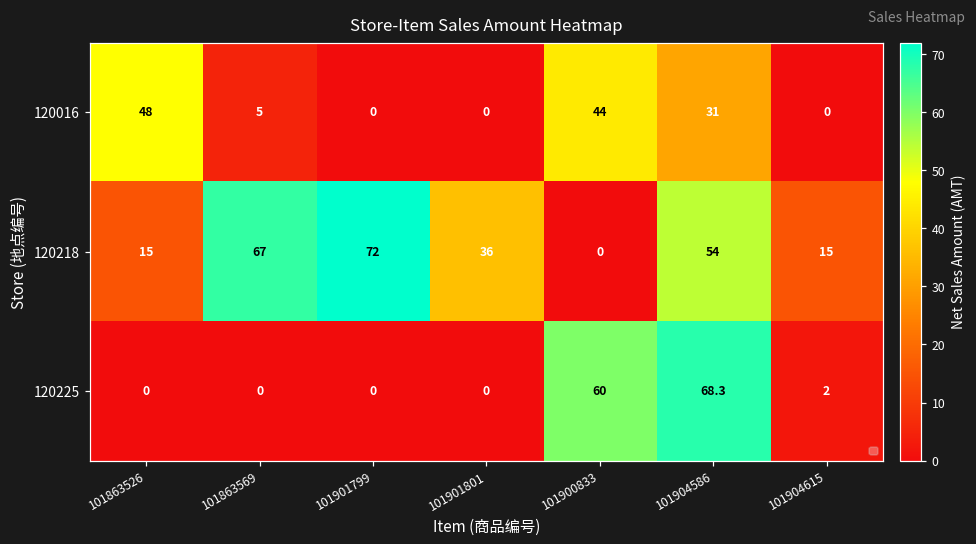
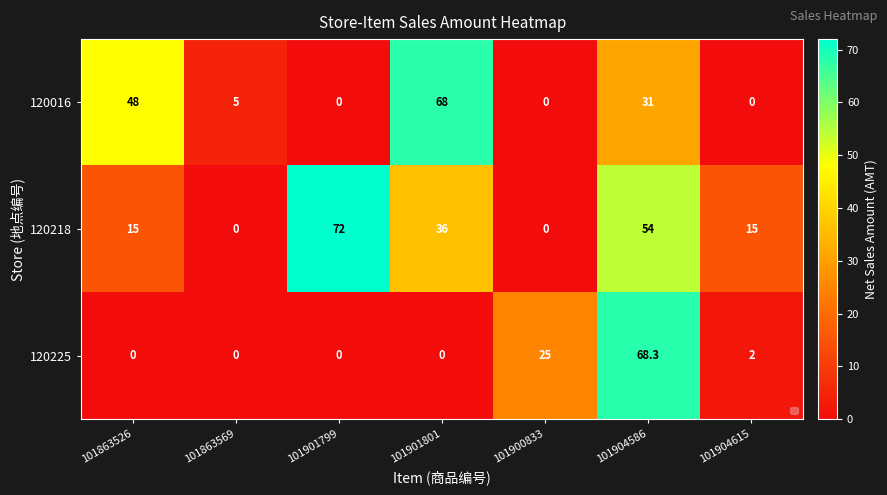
  {
    "120016": {
      "101863526": 48,
      "101863569": 5,
      "101901799": 0,
-     "101901801": 0,
-     "101900833": 44,
+     "101901801": 68,
+     "101900833": 0,
      "101904586": 31,
      "101904615": 0
    },
    "120218": {
      "101863526": 15,
-     "101863569": 67,
+     "101863569": 0,
      "101901799": 72,
      "101901801": 36,
      "101900833": 0,
      "101904586": 54,
      "101904615": 15
    },
    "120225": {
      "101863526": 0,
      "101863569": 0,
      "101901799": 0,
      "101901801": 0,
-     "101900833": 60,
+     "101900833": 25,
      "101904586": 68.3,
      "101904615": 2
    }
  }
